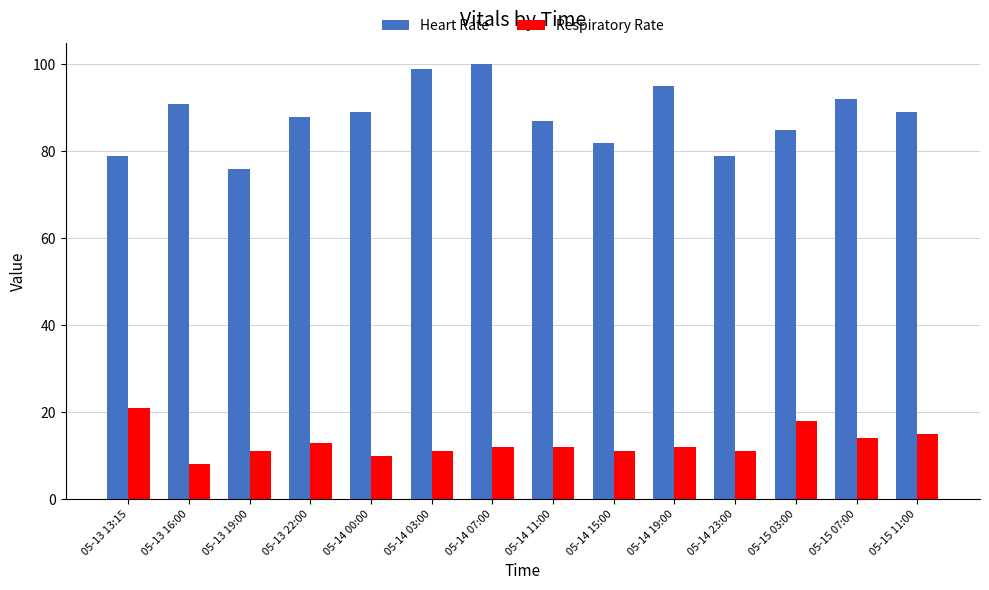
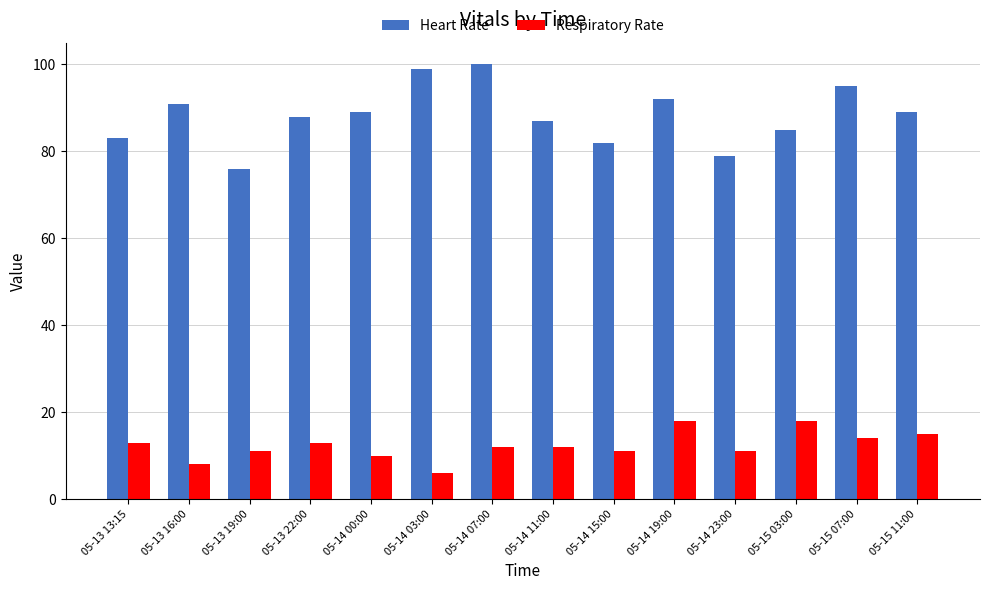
  {
    "Heart Rate": {
-     "05-13 13:15": 79,
+     "05-13 13:15": 83,
      "05-13 16:00": 91,
      "05-13 19:00": 76,
      "05-13 22:00": 88,
      "05-14 00:00": 89,
      "05-14 03:00": 99,
      "05-14 07:00": 100,
      "05-14 11:00": 87,
      "05-14 15:00": 82,
-     "05-14 19:00": 95,
+     "05-14 19:00": 92,
      "05-14 23:00": 79,
      "05-15 03:00": 85,
-     "05-15 07:00": 92,
+     "05-15 07:00": 95,
      "05-15 11:00": 89
    },
    "Respiratory Rate": {
-     "05-13 13:15": 21,
+     "05-13 13:15": 13,
      "05-13 16:00": 8,
      "05-13 19:00": 11,
      "05-13 22:00": 13,
      "05-14 00:00": 10,
-     "05-14 03:00": 11,
+     "05-14 03:00": 6,
      "05-14 07:00": 12,
      "05-14 11:00": 12,
      "05-14 15:00": 11,
-     "05-14 19:00": 12,
+     "05-14 19:00": 18,
      "05-14 23:00": 11,
      "05-15 03:00": 18,
      "05-15 07:00": 14,
      "05-15 11:00": 15
    }
  }
